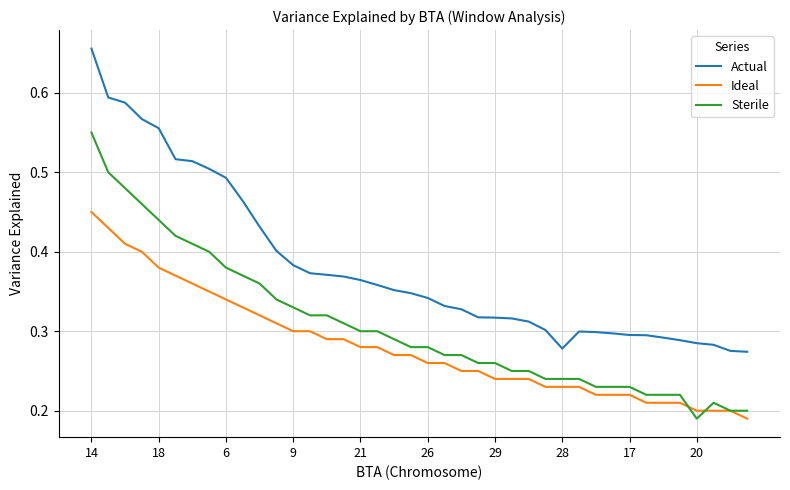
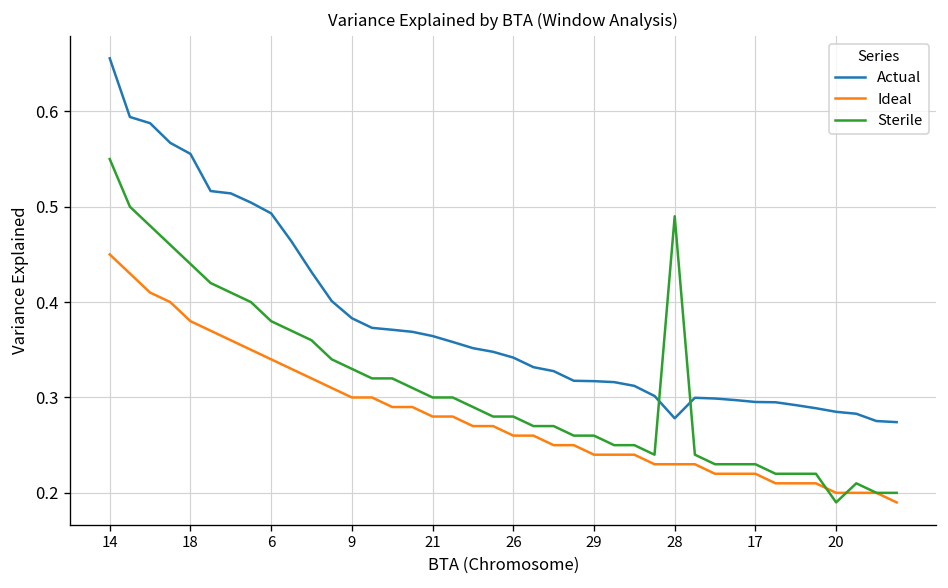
  {
    "Actual": {
      "28": 0.28,
      "20": 0.28
    },
    "Ideal": {
      "28": 0.23,
      "20": 0.20
    },
    "Sterile": {
-     "28": 0.24,
+     "28": 0.49,
      "20": 0.19
    }
  }
